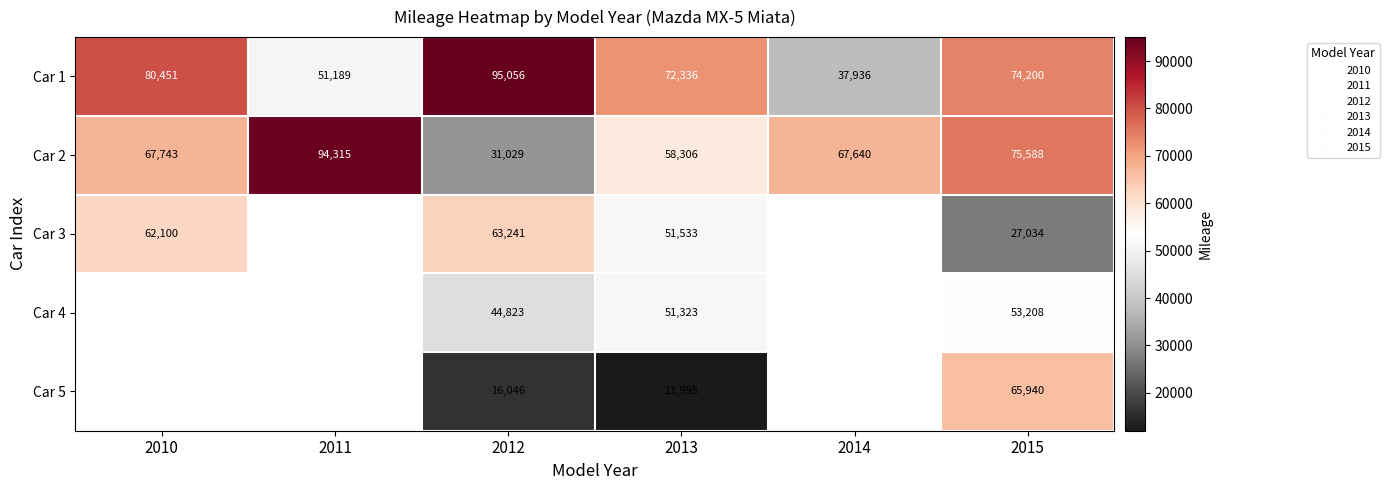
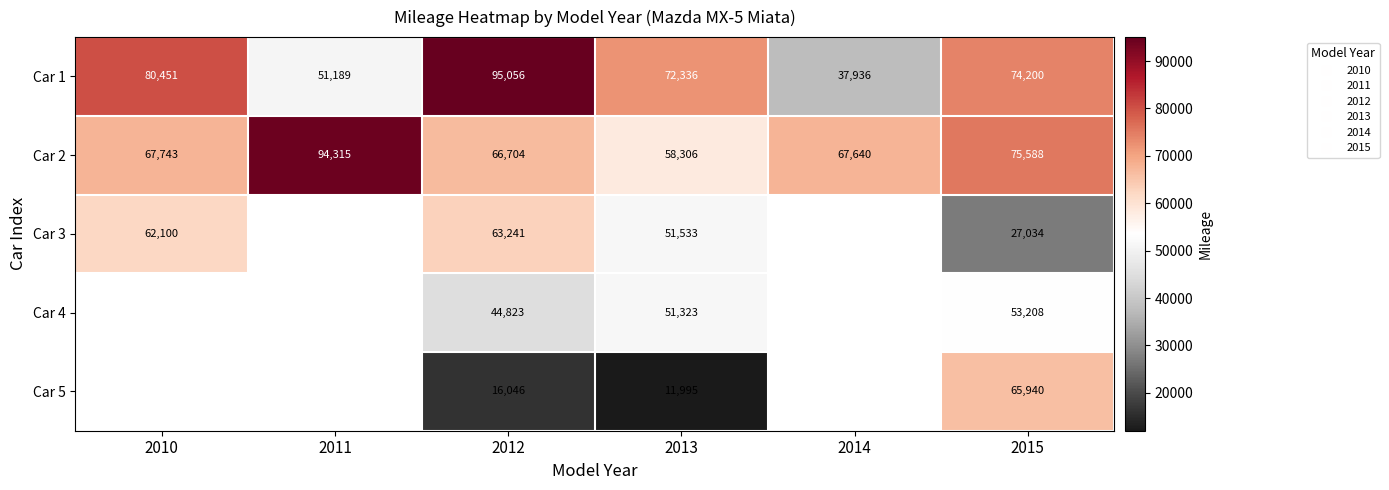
  {
    "Car 1": {
      "2010": "80,451",
      "2011": "51,189",
      "2012": "95,056",
      "2013": "72,336",
      "2014": "37,936",
      "2015": "74,200"
    },
    "Car 2": {
      "2010": "67,743",
      "2011": "94,315",
-     "2012": "31,029",
+     "2012": "66,704",
      "2013": "58,306",
      "2014": "67,640",
      "2015": "75,588"
    },
    "Car 3": {
      "2010": "62,100",
      "2012": "63,241",
      "2013": "51,533",
      "2015": "27,034"
    },
    "Car 4": {
      "2012": "44,823",
      "2013": "51,323",
      "2015": "53,208"
    },
    "Car 5": {
      "2012": "16,046",
      "2015": "65,940"
    }
  }
